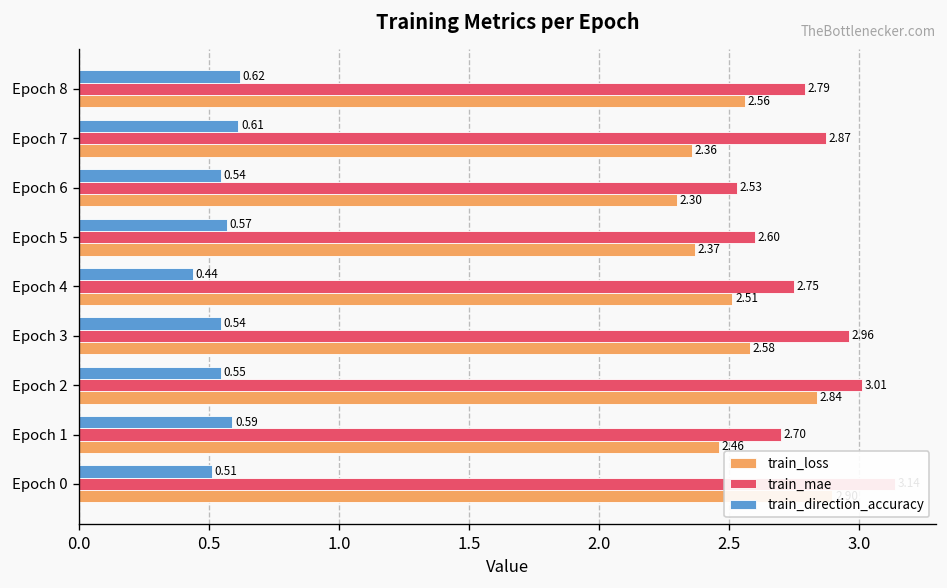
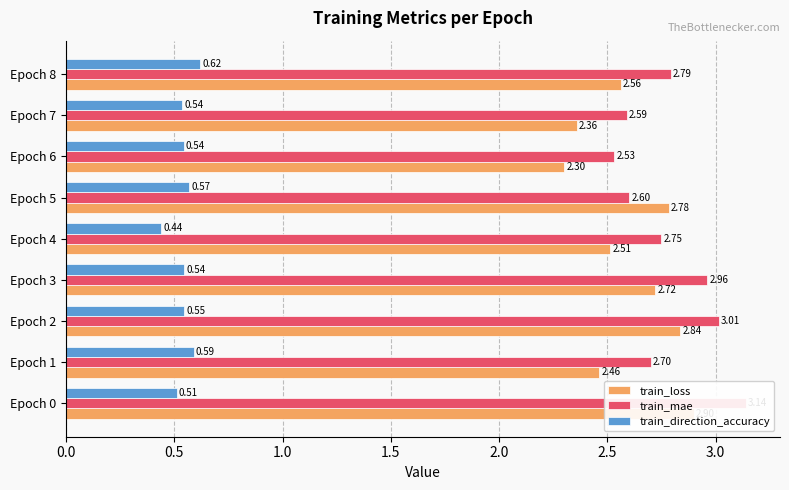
  {
    "train_loss": {
      "Epoch 8": 2.56,
      "Epoch 7": 2.36,
      "Epoch 6": 2.30,
-     "Epoch 5": 2.37,
+     "Epoch 5": 2.78,
      "Epoch 4": 2.51,
-     "Epoch 3": 2.58,
+     "Epoch 3": 2.72,
      "Epoch 2": 2.84,
      "Epoch 1": 2.46
    },
    "train_mae": {
      "Epoch 8": 2.79,
-     "Epoch 7": 2.87,
+     "Epoch 7": 2.59,
      "Epoch 6": 2.53,
      "Epoch 5": 2.60,
      "Epoch 4": 2.75,
      "Epoch 3": 2.96,
      "Epoch 2": 3.01,
      "Epoch 1": 2.70
    },
    "train_direction_accuracy": {
      "Epoch 8": 0.62,
-     "Epoch 7": 0.61,
+     "Epoch 7": 0.54,
      "Epoch 6": 0.54,
      "Epoch 5": 0.57,
      "Epoch 4": 0.44,
      "Epoch 3": 0.54,
      "Epoch 2": 0.55,
      "Epoch 1": 0.59,
      "Epoch 0": 0.51
    }
  }
